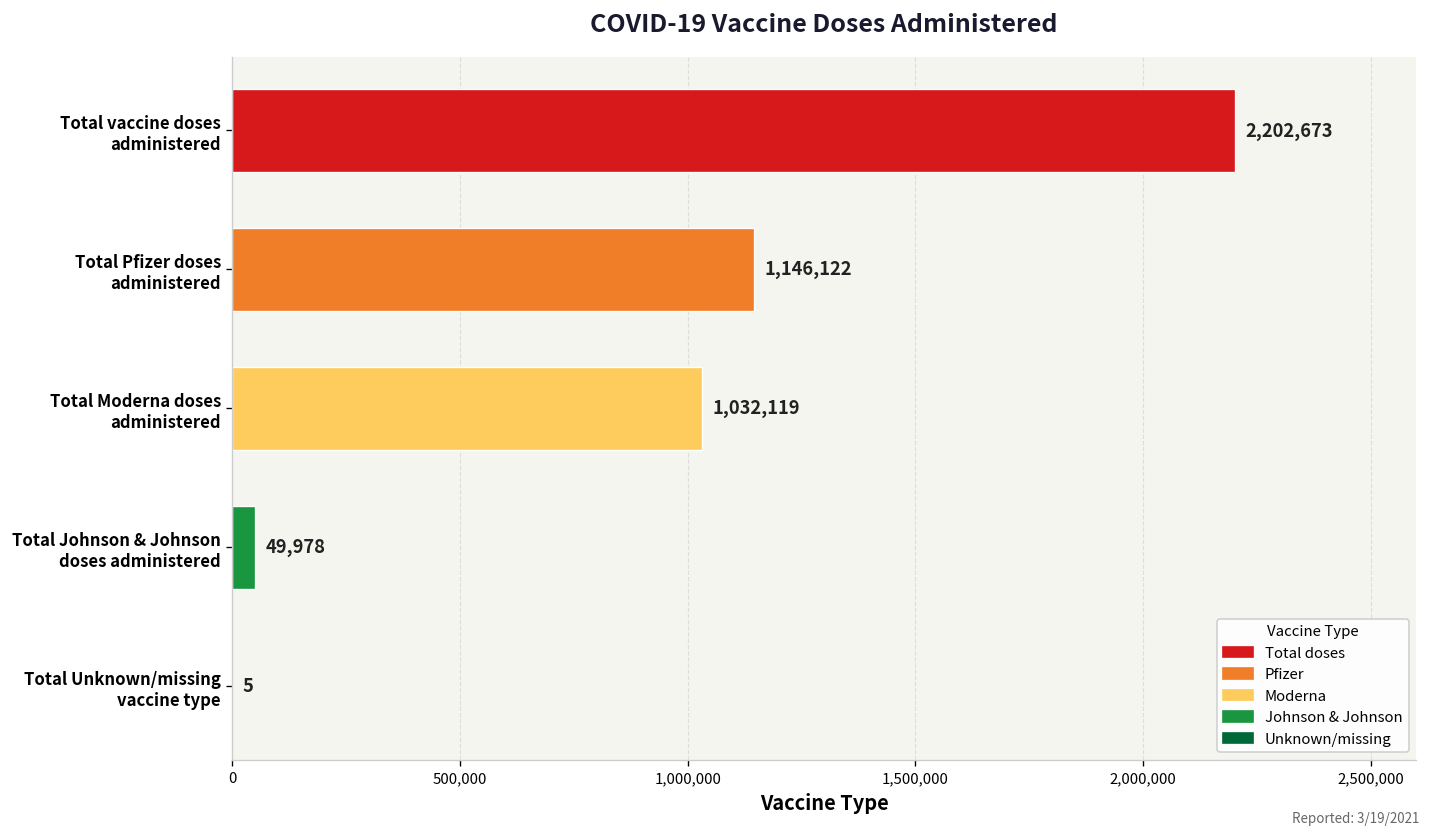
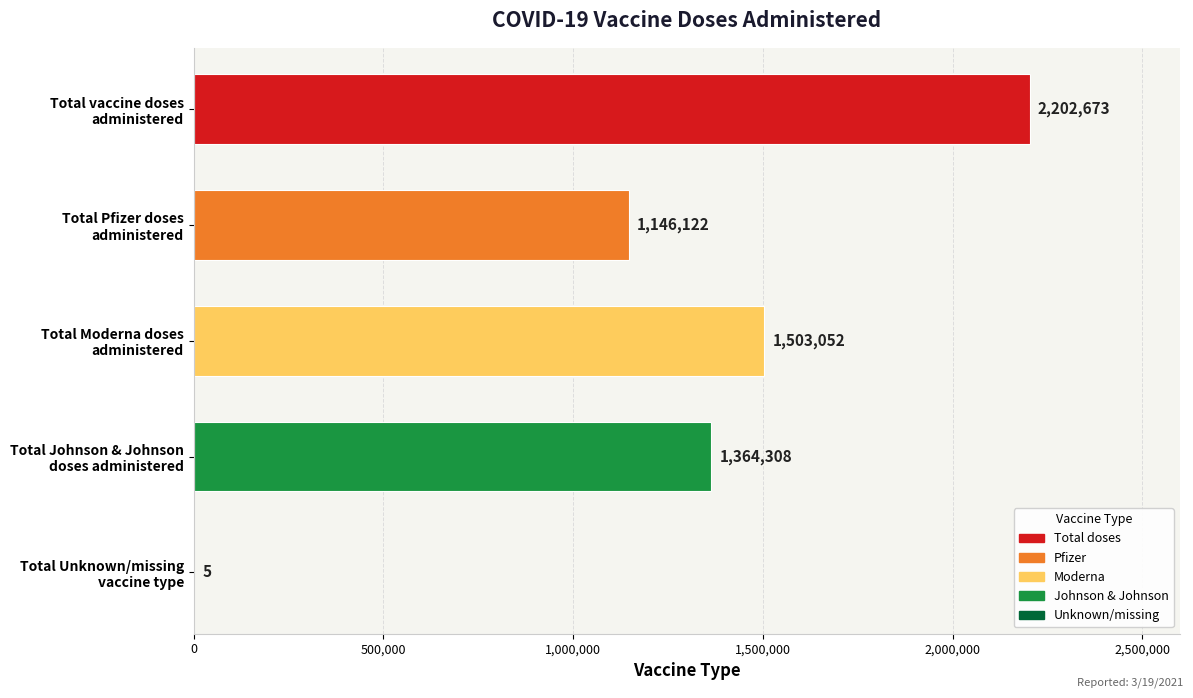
  {
    "Total vaccine doses administered": "2,202,673",
    "Total Pfizer doses administered": "1,146,122",
-   "Total Moderna doses administered": "1,032,119",
-   "Total Johnson & Johnson doses administered": "49,978",
+   "Total Moderna doses administered": "1,503,052",
+   "Total Johnson & Johnson doses administered": "1,364,308",
    "Total Unknown/missing vaccine type": "5"
  }
